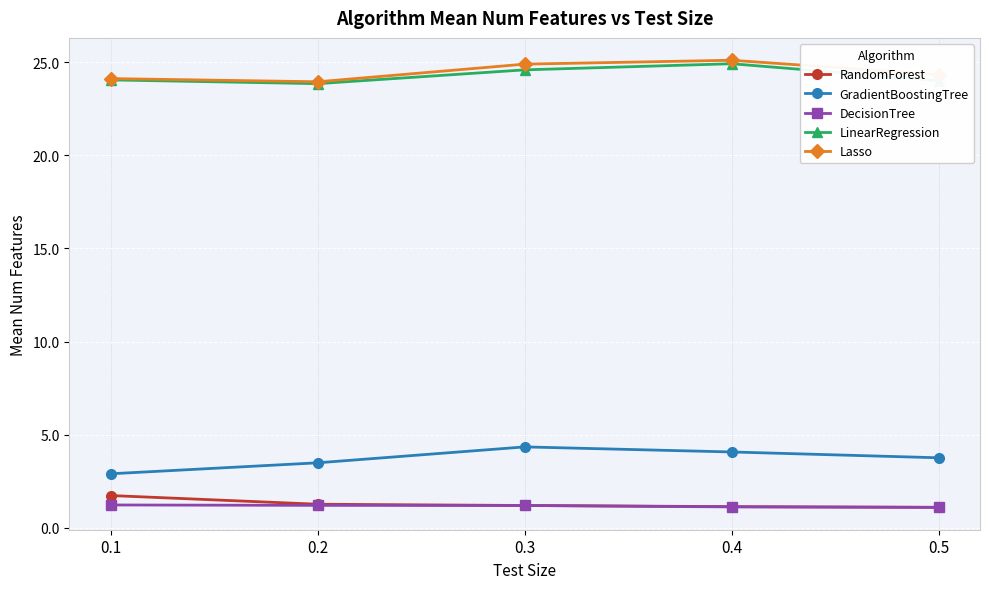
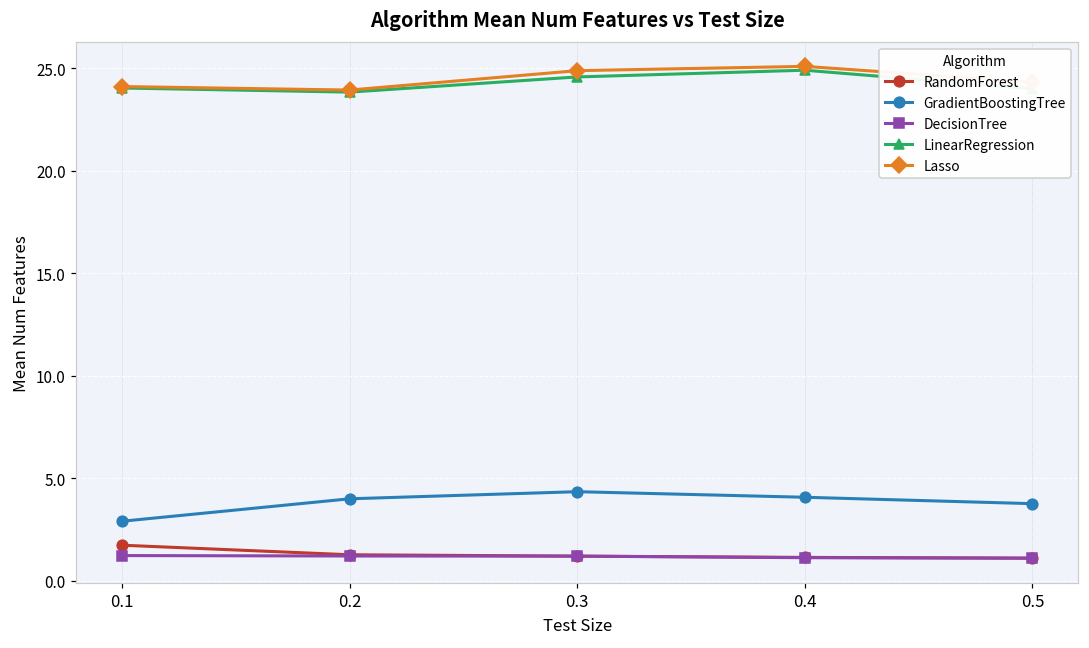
  {
    "RandomForest": {
      "0.1": 1.7
    },
    "GradientBoostingTree": {
      "0.1": 2.9,
-     "0.2": 3.5,
+     "0.2": 4.0,
      "0.3": 4.3,
      "0.4": 4.1,
      "0.5": 3.8
    },
    "DecisionTree": {
      "0.1": 1.2
    },
    "LinearRegression": {
      "0.3": 24.6,
      "0.4": 24.9
    },
    "Lasso": {
      "0.3": 24.9,
      "0.4": 25.1
    }
  }
